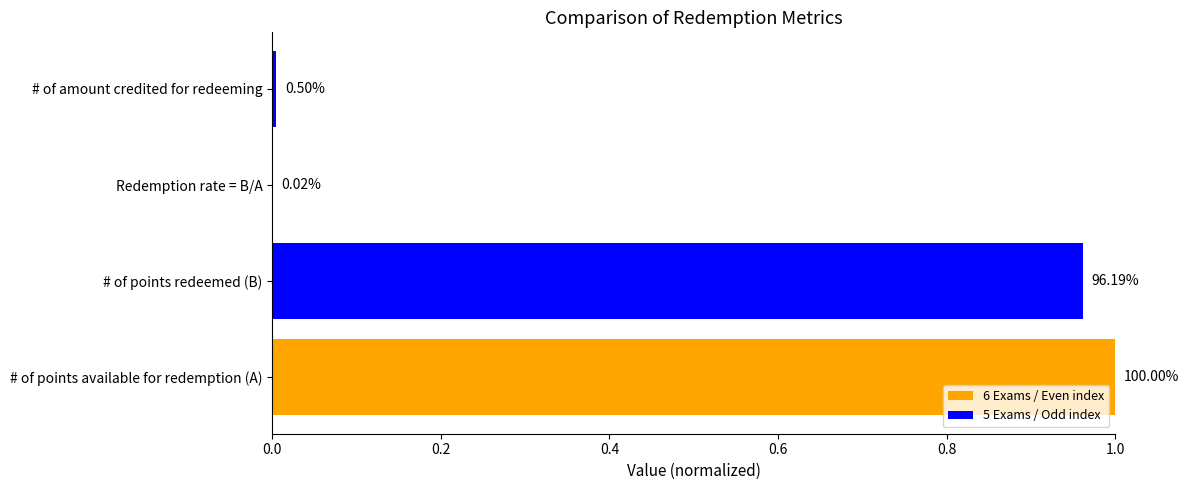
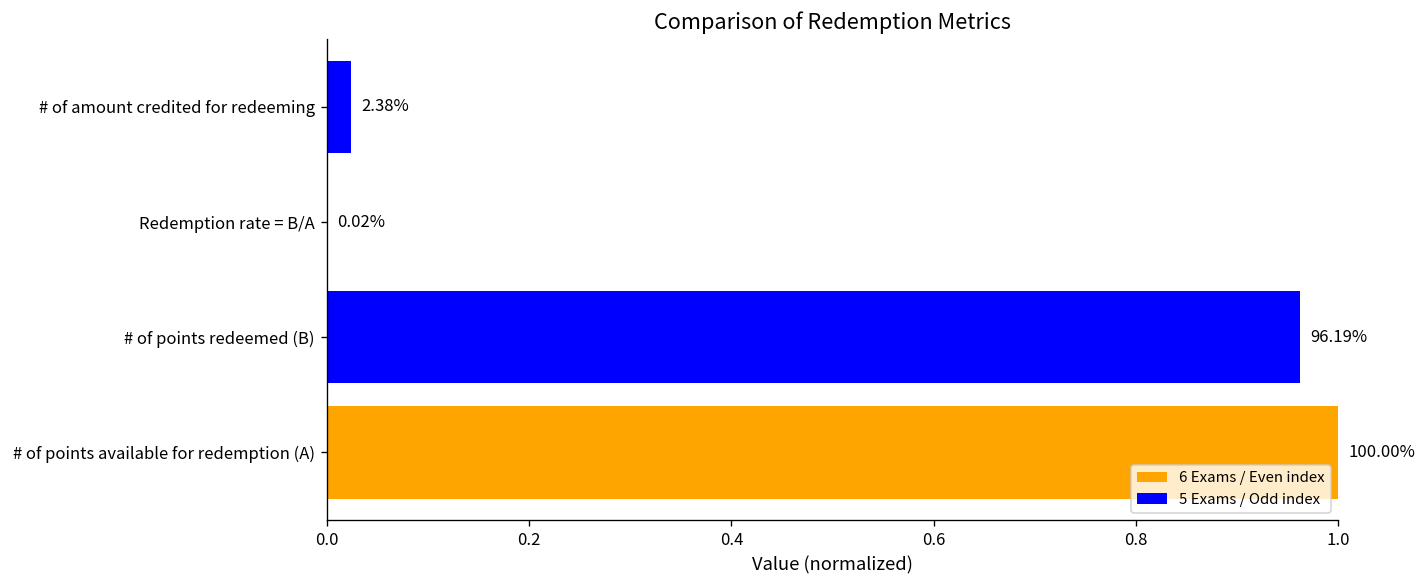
  {
-   "# of amount credited for redeeming": "0.50%",
+   "# of amount credited for redeeming": "2.38%",
    "Redemption rate = B/A": "0.02%",
    "# of points redeemed (B)": "96.19%",
    "# of points available for redemption (A)": "100.00%"
  }
